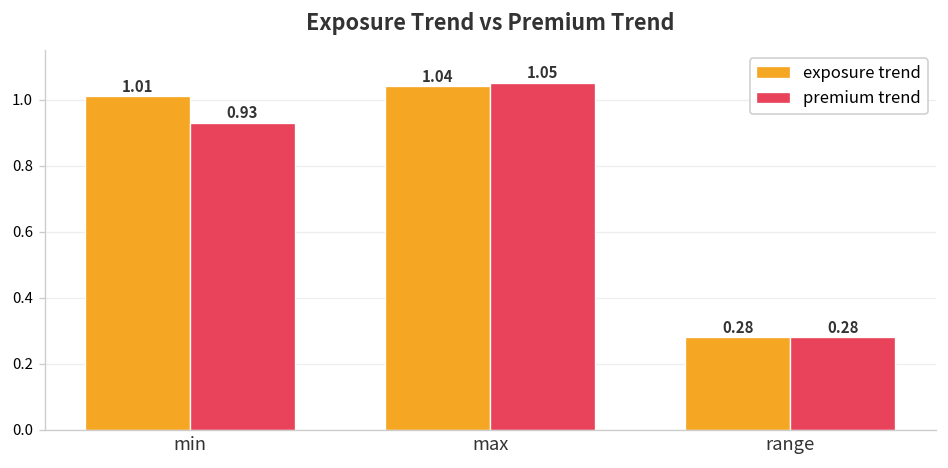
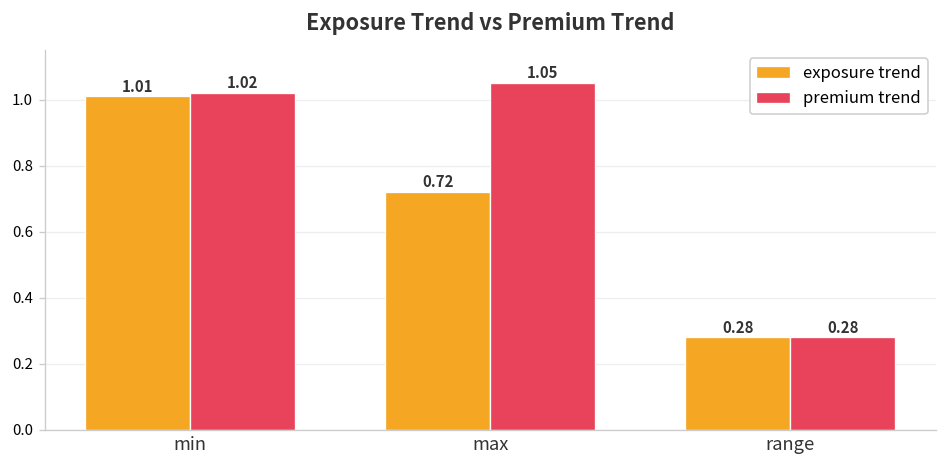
  {
    "exposure trend": {
      "min": 1.01,
-     "max": 1.04,
+     "max": 0.72,
      "range": 0.28
    },
    "premium trend": {
-     "min": 0.93,
+     "min": 1.02,
      "max": 1.05,
      "range": 0.28
    }
  }
